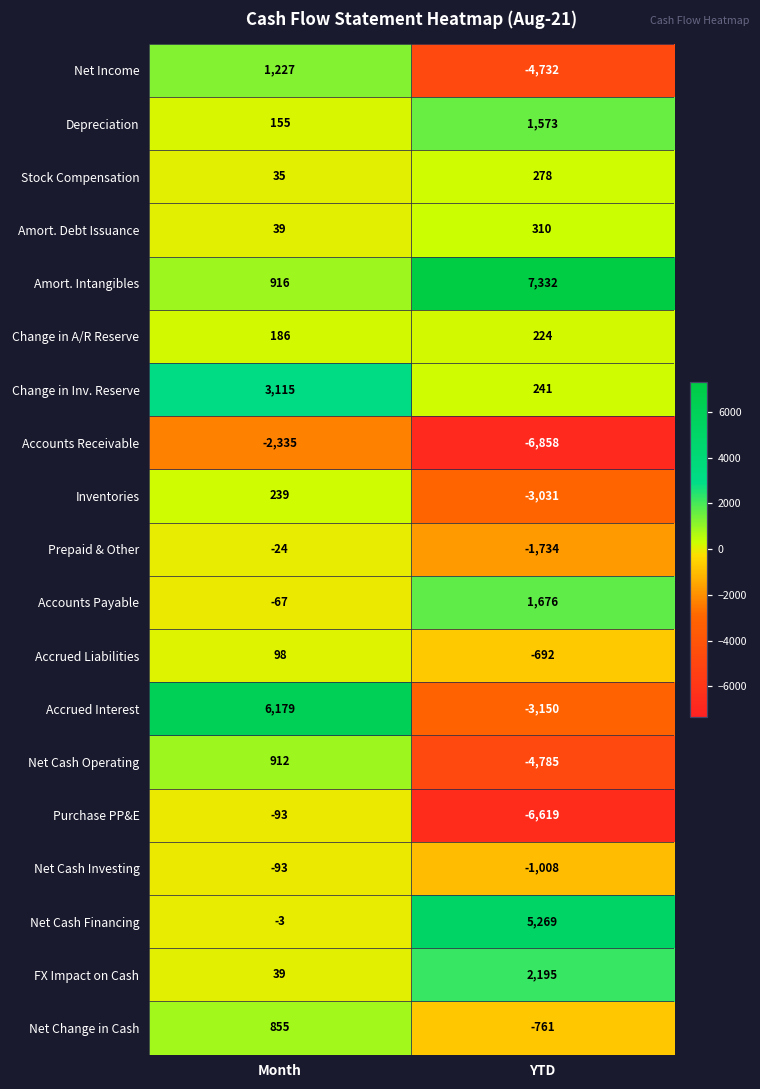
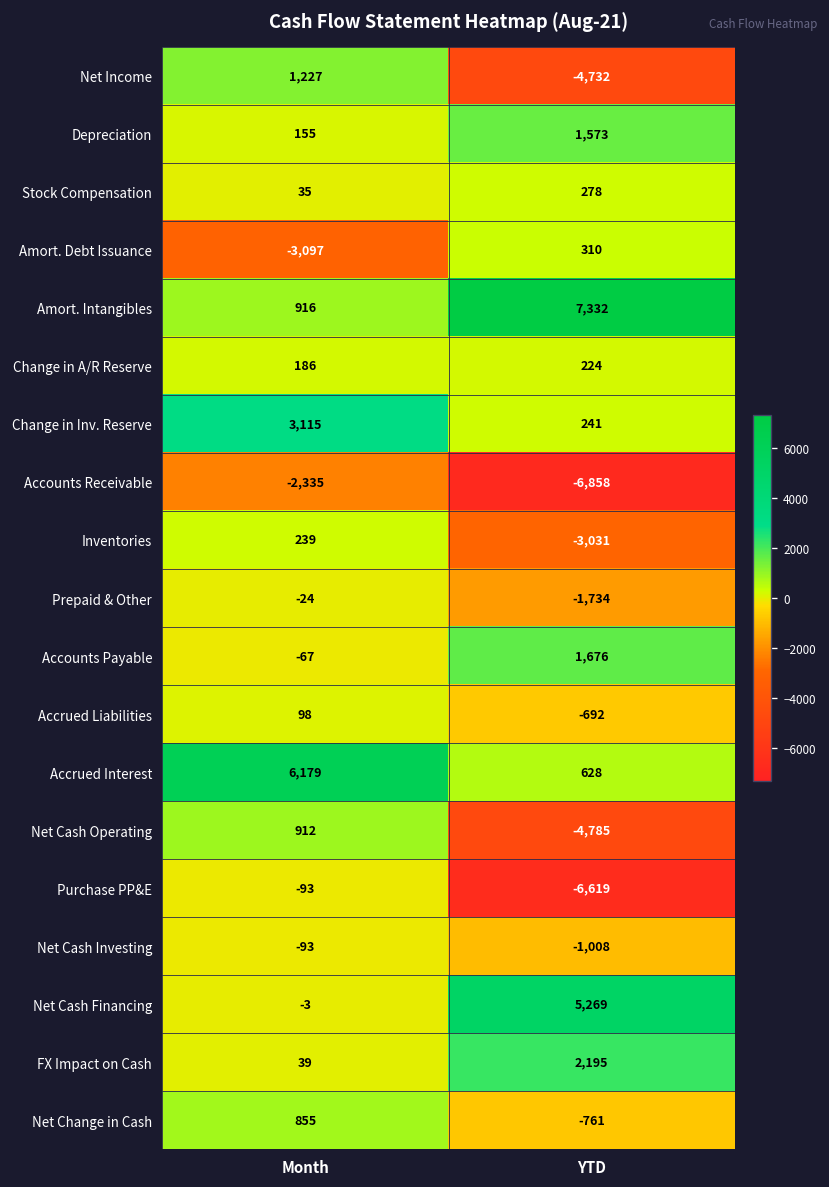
  {
    "Net Income": {
      "Month": "1,227",
      "YTD": "-4,732"
    },
    "Depreciation": {
      "Month": "155",
      "YTD": "1,573"
    },
    "Stock Compensation": {
      "Month": "35",
      "YTD": "278"
    },
    "Amort. Debt Issuance": {
-     "Month": "39",
+     "Month": "-3,097",
      "YTD": "310"
    },
    "Amort. Intangibles": {
      "Month": "916",
      "YTD": "7,332"
    },
    "Change in A/R Reserve": {
      "Month": "186",
      "YTD": "224"
    },
    "Change in Inv. Reserve": {
      "Month": "3,115",
      "YTD": "241"
    },
    "Accounts Receivable": {
      "Month": "-2,335",
      "YTD": "-6,858"
    },
    "Inventories": {
      "Month": "239",
      "YTD": "-3,031"
    },
    "Prepaid & Other": {
      "Month": "-24",
      "YTD": "-1,734"
    },
    "Accounts Payable": {
      "Month": "-67",
      "YTD": "1,676"
    },
    "Accrued Liabilities": {
      "Month": "98",
      "YTD": "-692"
    },
    "Accrued Interest": {
      "Month": "6,179",
-     "YTD": "-3,150"
+     "YTD": "628"
    },
    "Net Cash Operating": {
      "Month": "912",
      "YTD": "-4,785"
    },
    "Purchase PP&E": {
      "Month": "-93",
      "YTD": "-6,619"
    },
    "Net Cash Investing": {
      "Month": "-93",
      "YTD": "-1,008"
    },
    "Net Cash Financing": {
      "Month": "-3",
      "YTD": "5,269"
    },
    "FX Impact on Cash": {
      "Month": "39",
      "YTD": "2,195"
    },
    "Net Change in Cash": {
      "Month": "855",
      "YTD": "-761"
    }
  }
